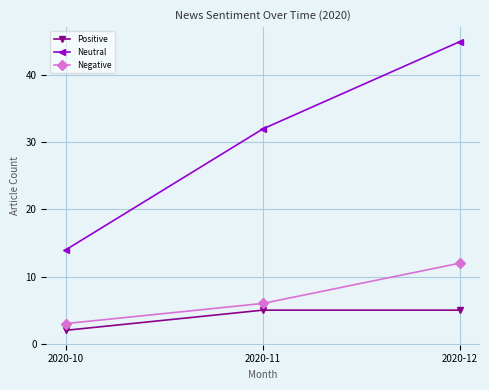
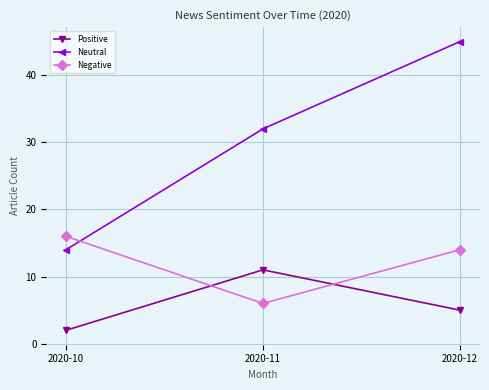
  {
    "Positive": {
      "2020-10": 2,
-     "2020-11": 5,
+     "2020-11": 11,
      "2020-12": 5
    },
    "Neutral": {
      "2020-10": 14,
      "2020-11": 32,
      "2020-12": 45
    },
    "Negative": {
-     "2020-10": 3,
+     "2020-10": 16,
      "2020-11": 6,
-     "2020-12": 12
+     "2020-12": 14
    }
  }
